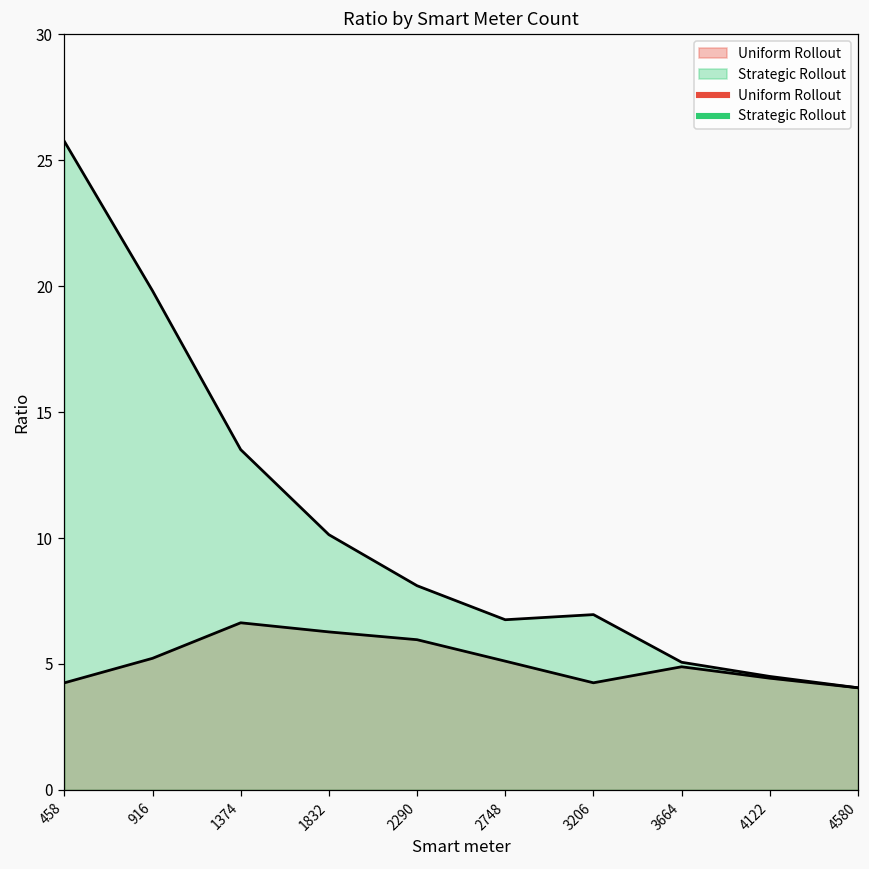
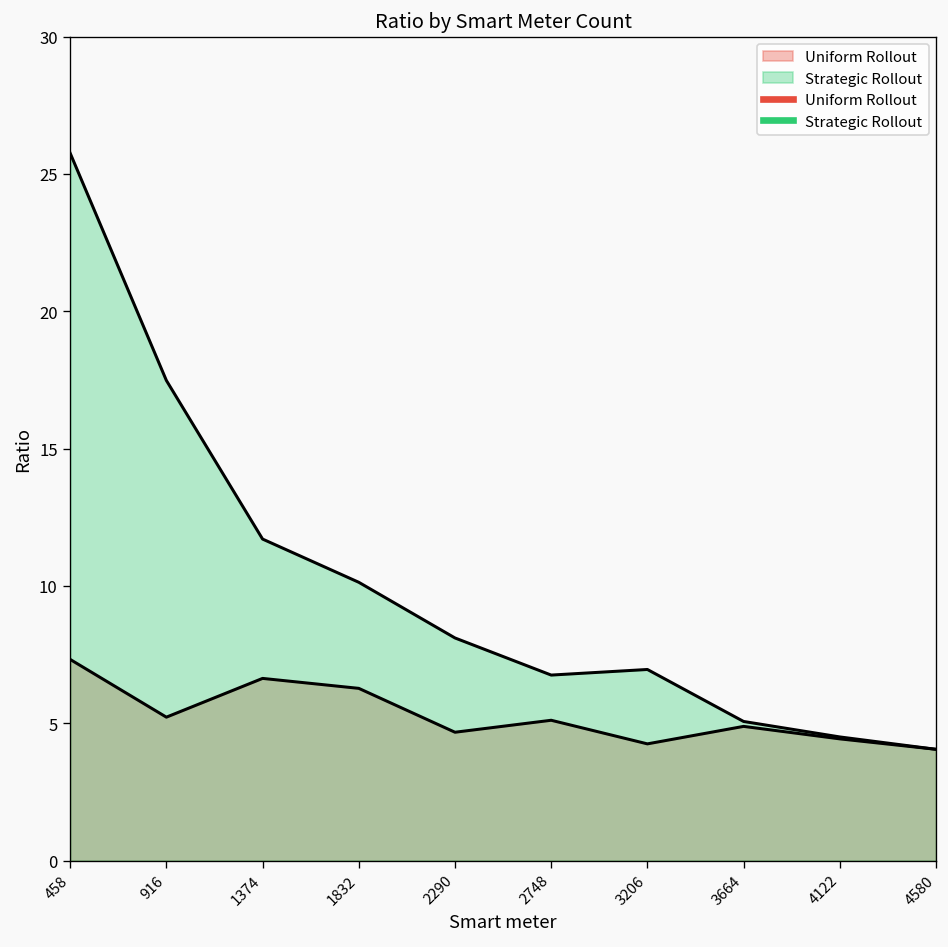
  {
    "Uniform Rollout": {
-     "458": 4.2,
+     "458": 7.3,
      "916": 5.2,
      "1374": 6.6,
      "1832": 6.3,
-     "2290": 6.0,
+     "2290": 4.7,
      "2748": 5.1,
      "3206": 4.3,
      "3664": 4.9
    },
    "Strategic Rollout": {
      "458": 25.8,
-     "916": 19.8,
-     "1374": 13.5,
+     "916": 17.5,
+     "1374": 11.7,
      "1832": 10.1,
      "2290": 8.1,
      "2748": 6.8,
      "3206": 7.0,
      "3664": 5.1
    }
  }
